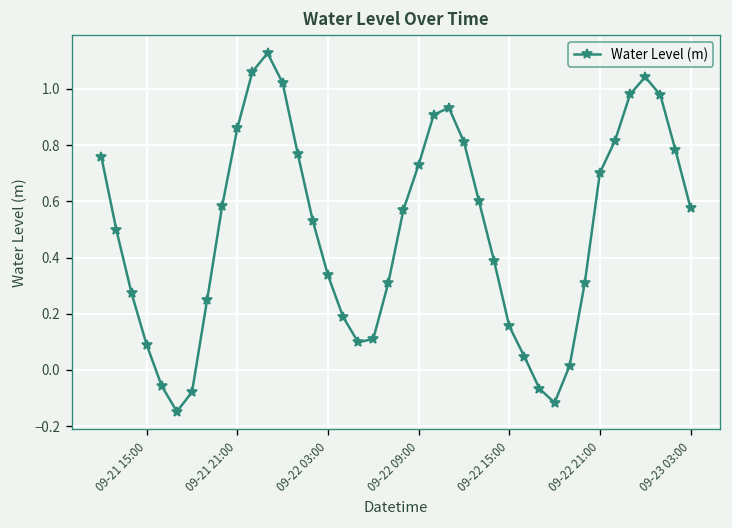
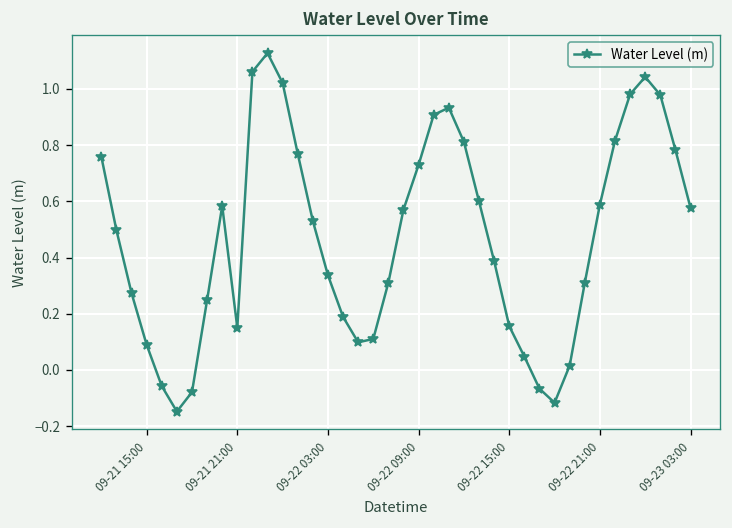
  {
    "09-21 15:00": 0.09,
-   "09-21 21:00": 0.86,
+   "09-21 21:00": 0.15,
    "09-22 03:00": 0.34,
    "09-22 09:00": 0.73,
    "09-22 15:00": 0.16,
-   "09-22 21:00": 0.70,
+   "09-22 21:00": 0.59,
    "09-23 03:00": 0.58
  }
